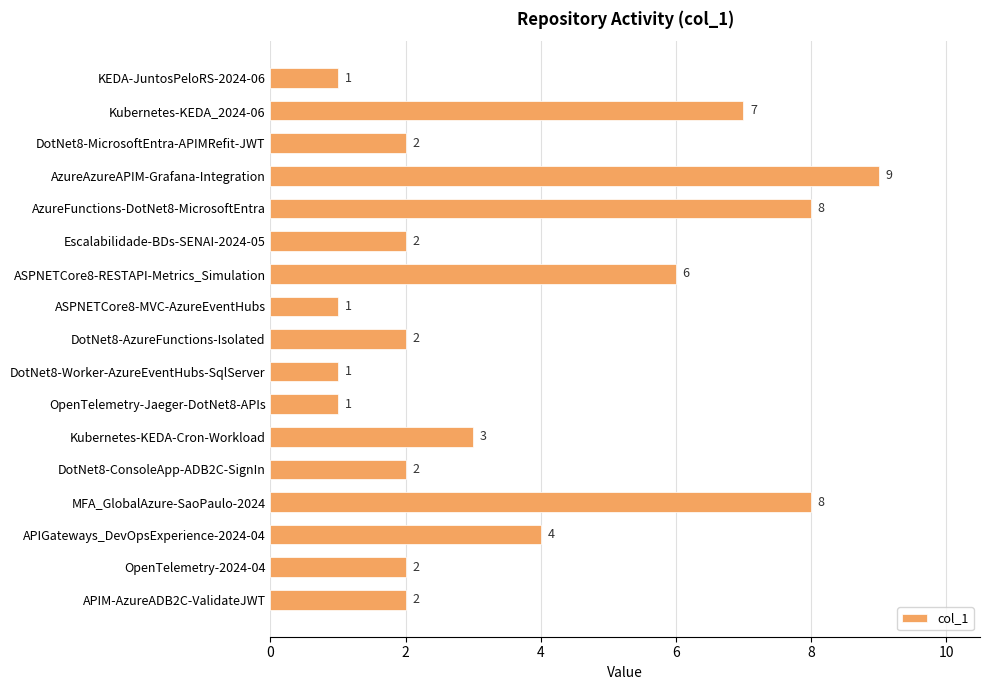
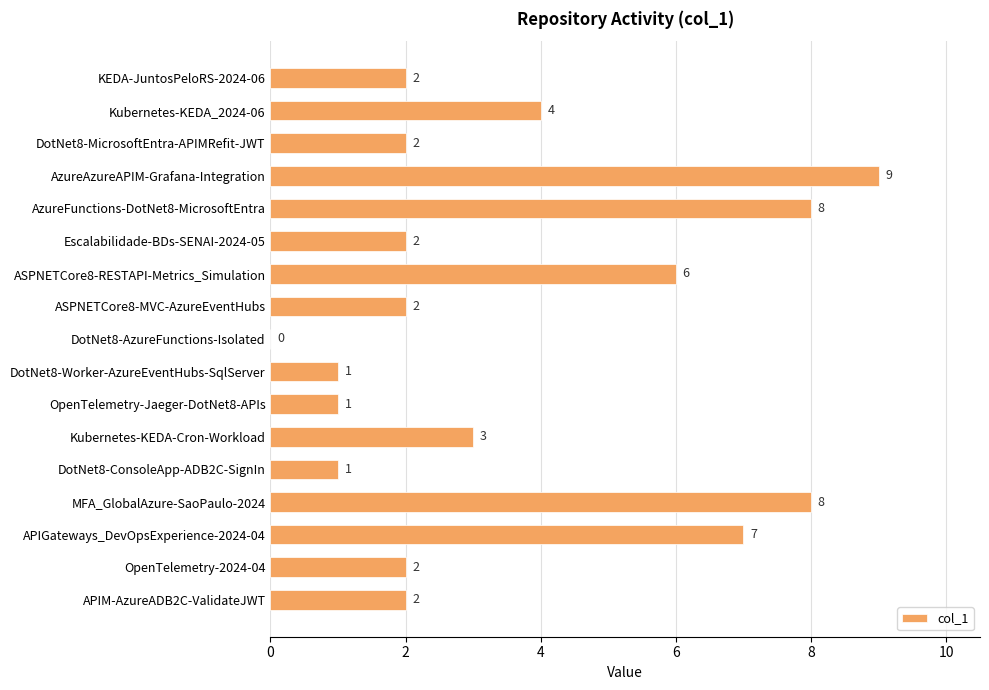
  {
-   "KEDA-JuntosPeloRS-2024-06": 1,
-   "Kubernetes-KEDA_2024-06": 7,
+   "KEDA-JuntosPeloRS-2024-06": 2,
+   "Kubernetes-KEDA_2024-06": 4,
    "DotNet8-MicrosoftEntra-APIMRefit-JWT": 2,
    "AzureAzureAPIM-Grafana-Integration": 9,
    "AzureFunctions-DotNet8-MicrosoftEntra": 8,
    "Escalabilidade-BDs-SENAI-2024-05": 2,
    "ASPNETCore8-RESTAPI-Metrics_Simulation": 6,
-   "ASPNETCore8-MVC-AzureEventHubs": 1,
-   "DotNet8-AzureFunctions-Isolated": 2,
+   "ASPNETCore8-MVC-AzureEventHubs": 2,
+   "DotNet8-AzureFunctions-Isolated": 0,
    "DotNet8-Worker-AzureEventHubs-SqlServer": 1,
    "OpenTelemetry-Jaeger-DotNet8-APIs": 1,
    "Kubernetes-KEDA-Cron-Workload": 3,
-   "DotNet8-ConsoleApp-ADB2C-SignIn": 2,
+   "DotNet8-ConsoleApp-ADB2C-SignIn": 1,
    "MFA_GlobalAzure-SaoPaulo-2024": 8,
-   "APIGateways_DevOpsExperience-2024-04": 4,
+   "APIGateways_DevOpsExperience-2024-04": 7,
    "OpenTelemetry-2024-04": 2,
    "APIM-AzureADB2C-ValidateJWT": 2
  }
